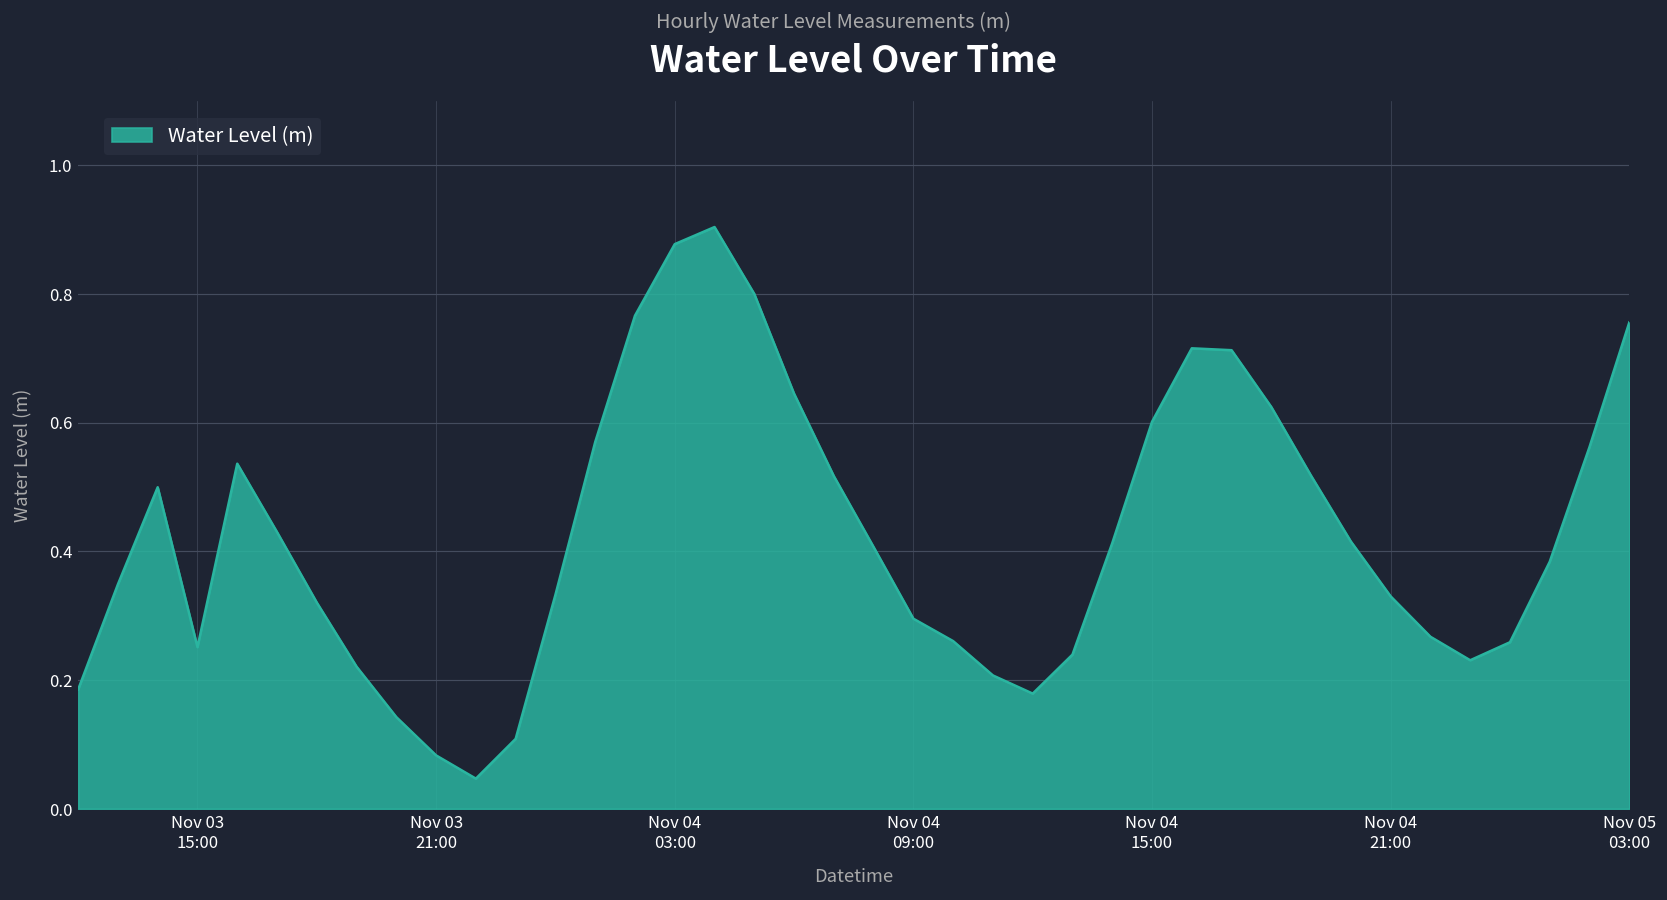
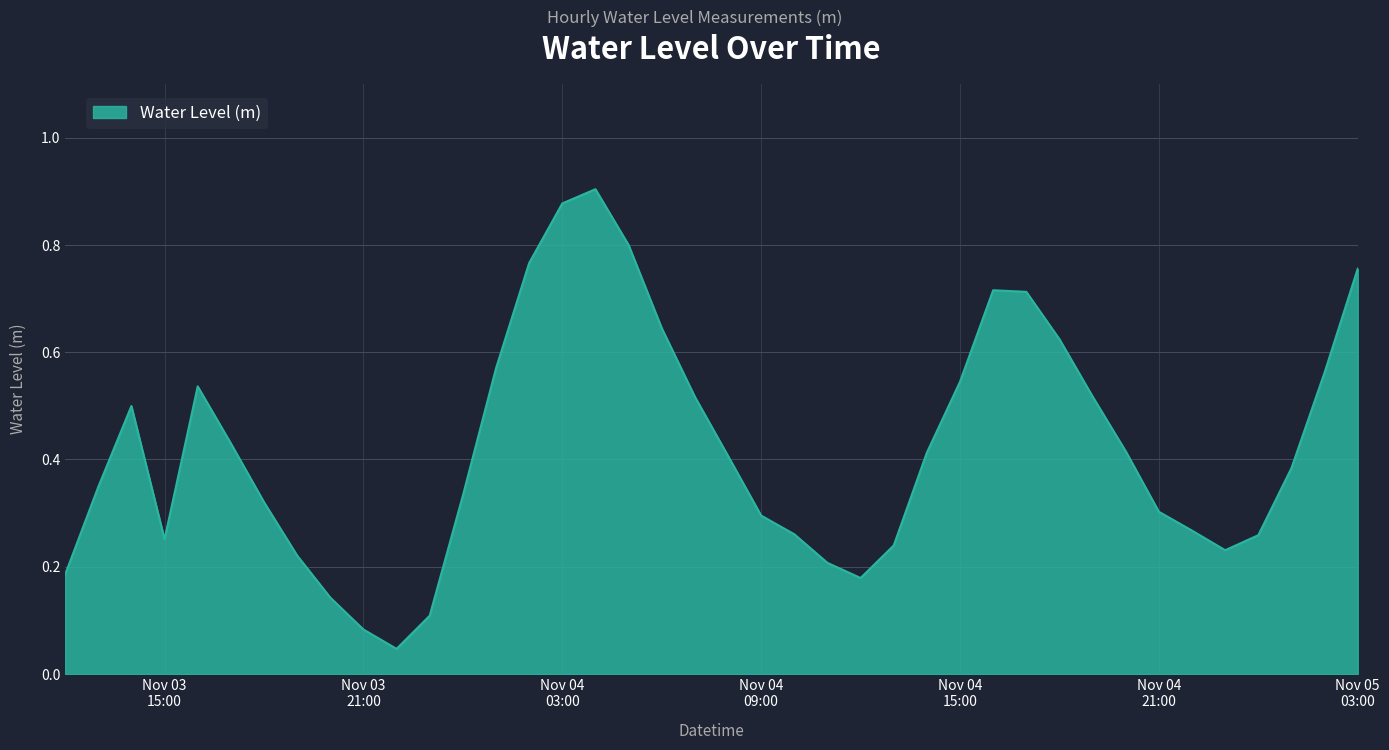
  {
    "Nov 03 15:00": 0.25,
    "Nov 03 21:00": 0.08,
    "Nov 04 03:00": 0.88,
    "Nov 04 09:00": 0.30,
-   "Nov 04 15:00": 0.60,
-   "Nov 04 21:00": 0.33,
+   "Nov 04 15:00": 0.54,
+   "Nov 04 21:00": 0.30,
    "Nov 05 03:00": 0.76
  }
